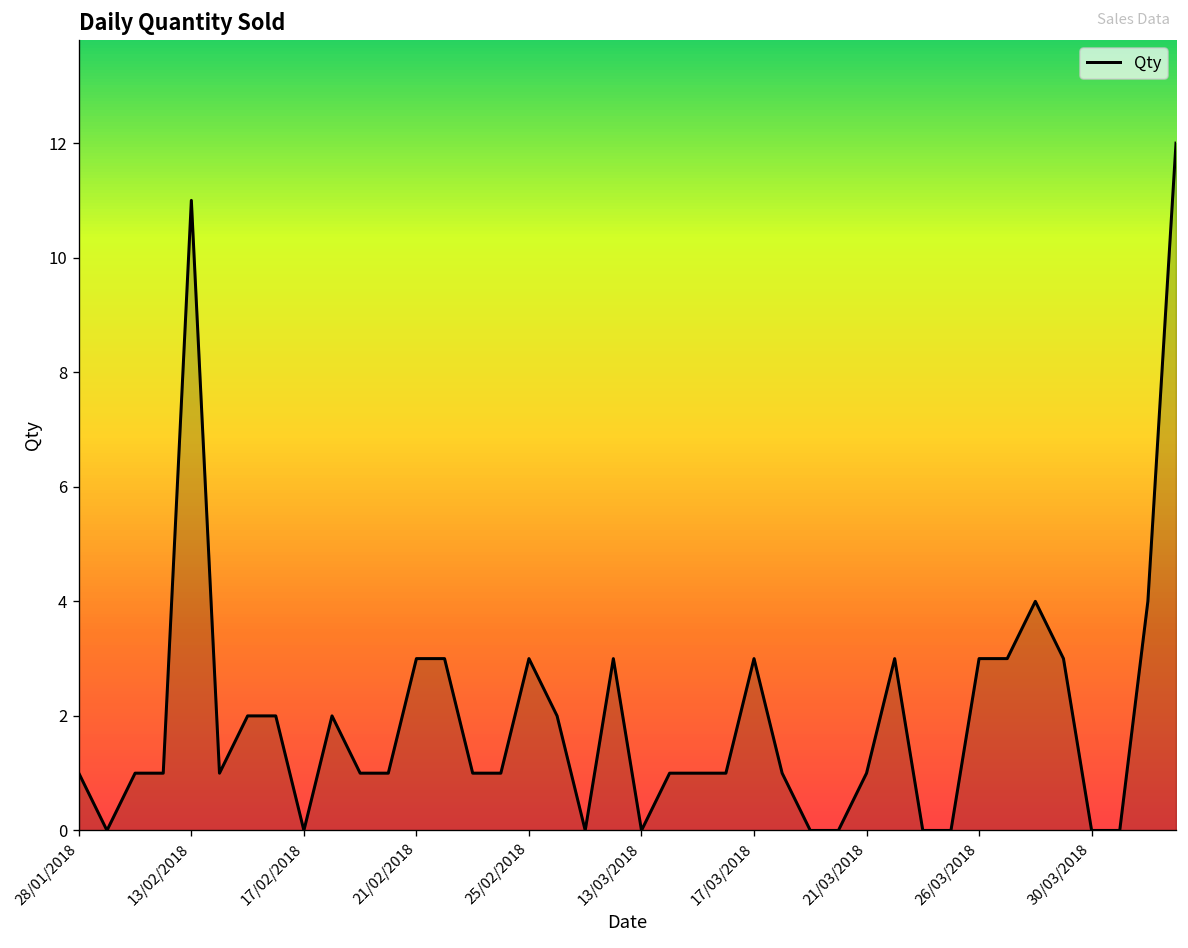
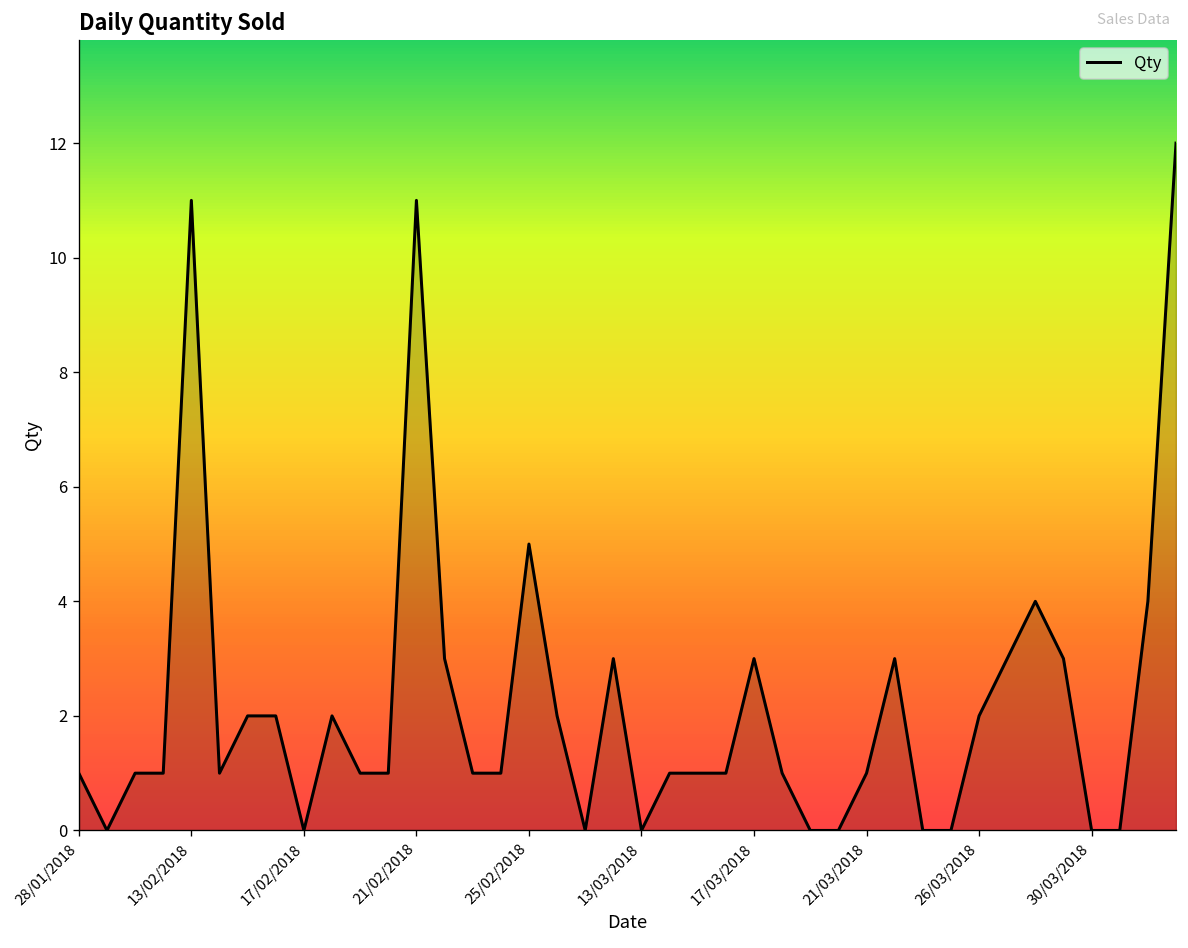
  {
    "28/01/2018": 1,
    "13/02/2018": 11,
    "17/02/2018": 0,
-   "21/02/2018": 3,
-   "25/02/2018": 3,
+   "21/02/2018": 11,
+   "25/02/2018": 5,
    "13/03/2018": 0,
    "17/03/2018": 3,
    "21/03/2018": 1,
-   "26/03/2018": 3,
+   "26/03/2018": 2,
    "30/03/2018": 0
  }
